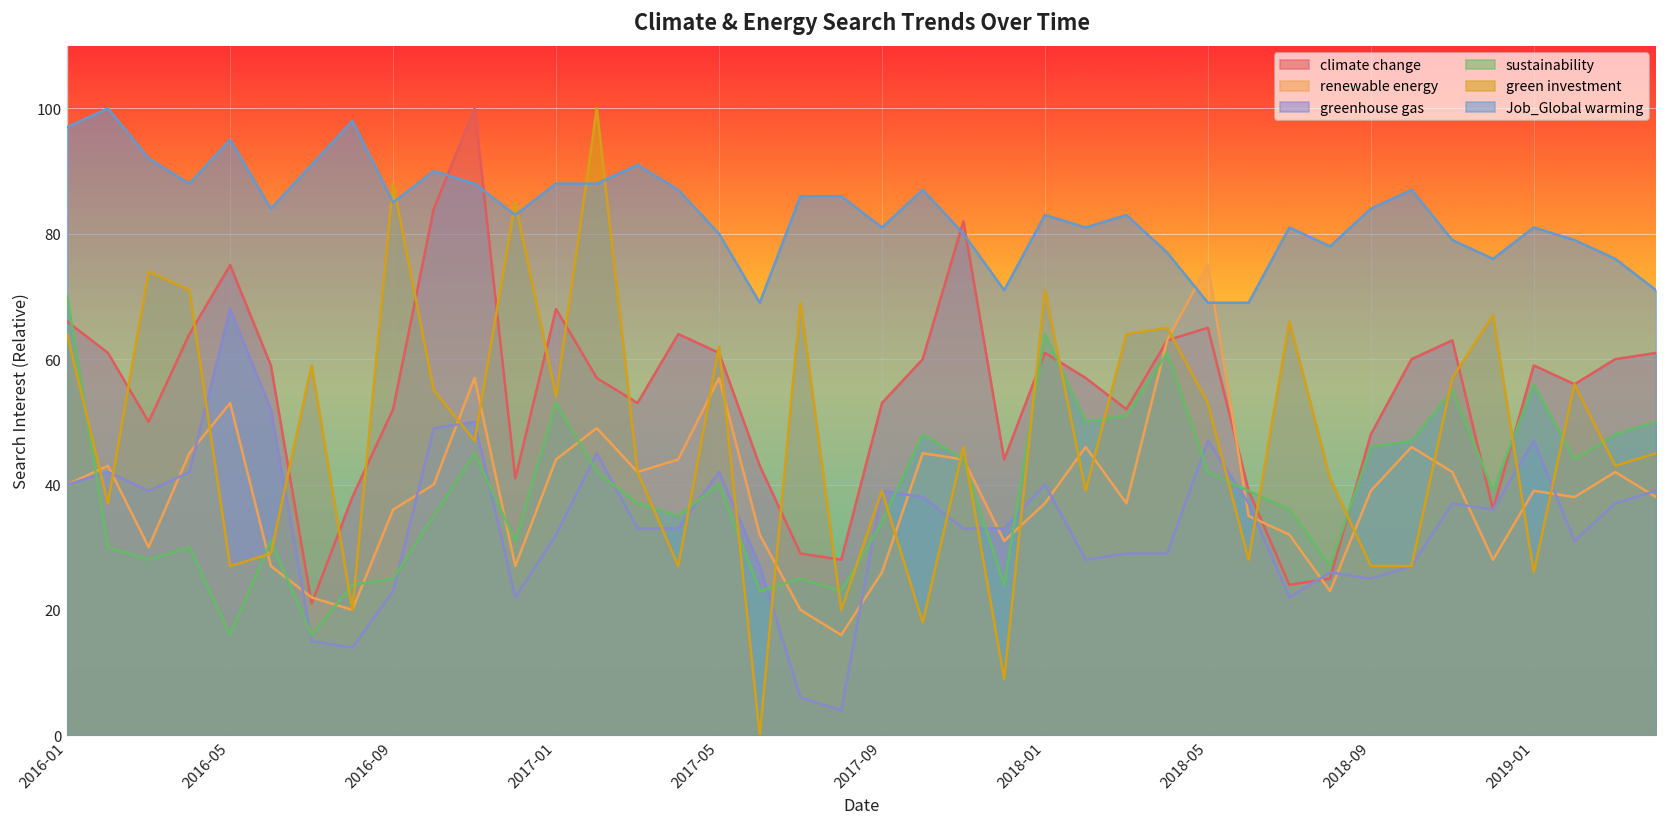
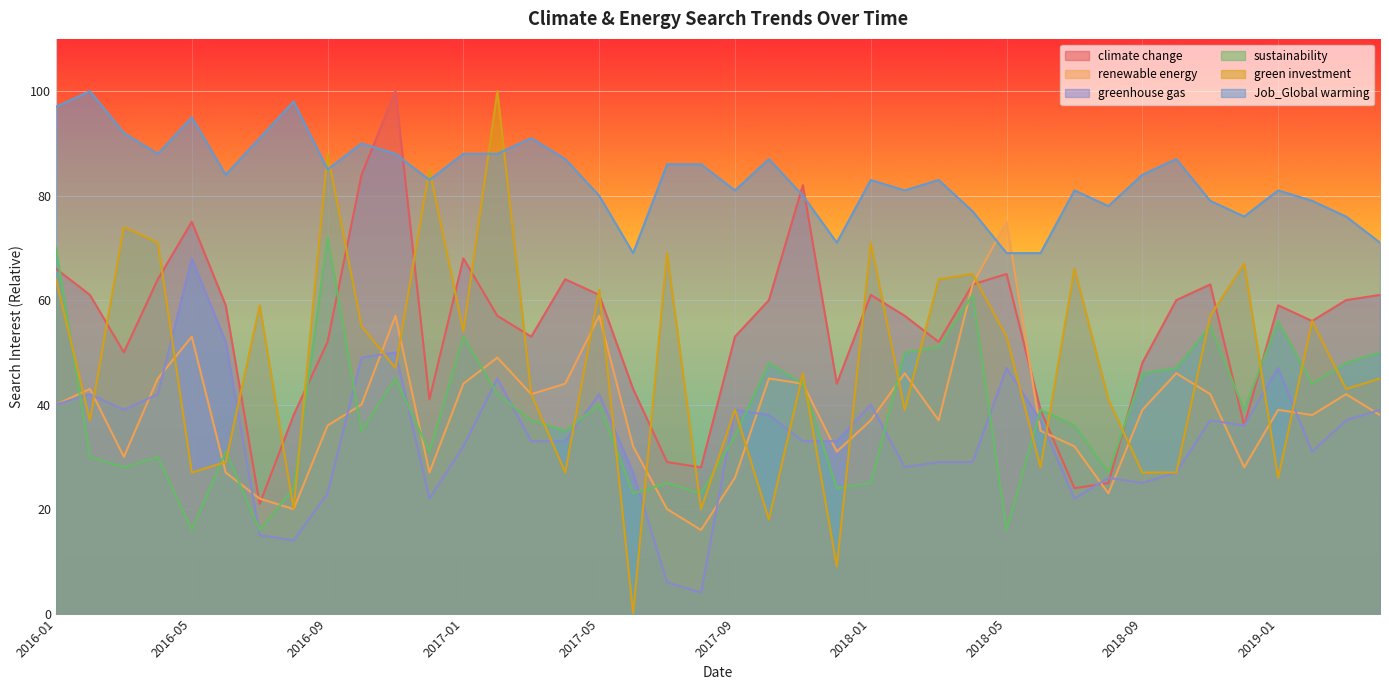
  {
    "sustainability": {
      "2016-01": 70,
      "2016-05": 16,
-     "2016-09": 25,
+     "2016-09": 72,
      "2017-01": 53,
      "2017-05": 40,
      "2017-09": 34,
-     "2018-01": 64,
-     "2018-05": 42,
+     "2018-01": 25,
+     "2018-05": 16,
      "2018-09": 46,
      "2019-01": 56
    }
  }
